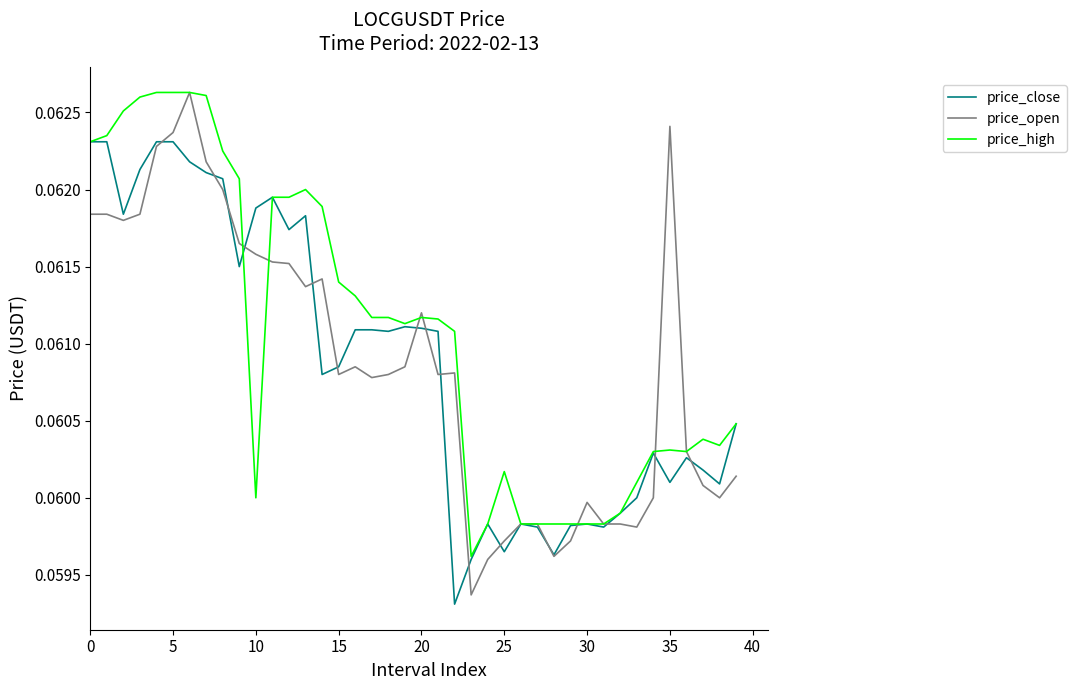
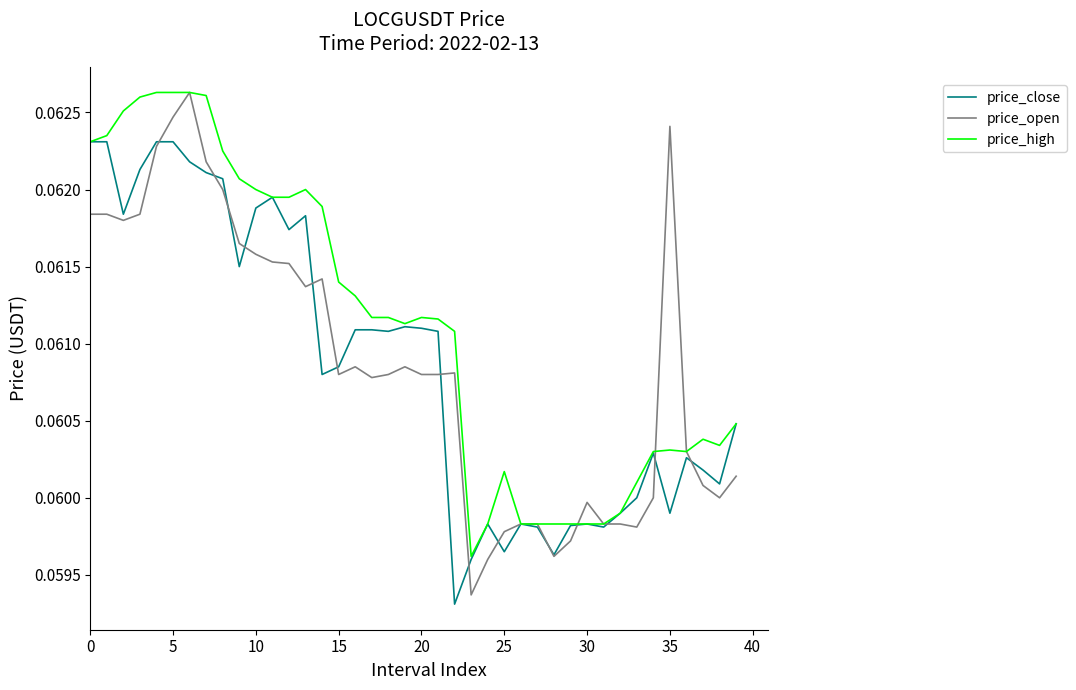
  {
    "price_close": {
      "5": 0.0623,
      "10": 0.06188,
      "15": 0.06085,
      "20": 0.0611,
      "25": 0.05965,
-     "35": 0.0601
+     "35": 0.0599
    },
    "price_open": {
      "0": 0.06184,
-     "5": 0.06237,
+     "5": 0.06247,
      "10": 0.06158,
      "15": 0.06080,
-     "20": 0.0612,
-     "25": 0.05972,
+     "20": 0.0608,
+     "25": 0.05978,
      "30": 0.05997,
      "35": 0.06241
    },
    "price_high": {
      "5": 0.06263,
-     "10": 0.060,
+     "10": 0.062,
      "15": 0.06140,
      "20": 0.06117,
      "25": 0.06017,
      "35": 0.06031
    }
  }
